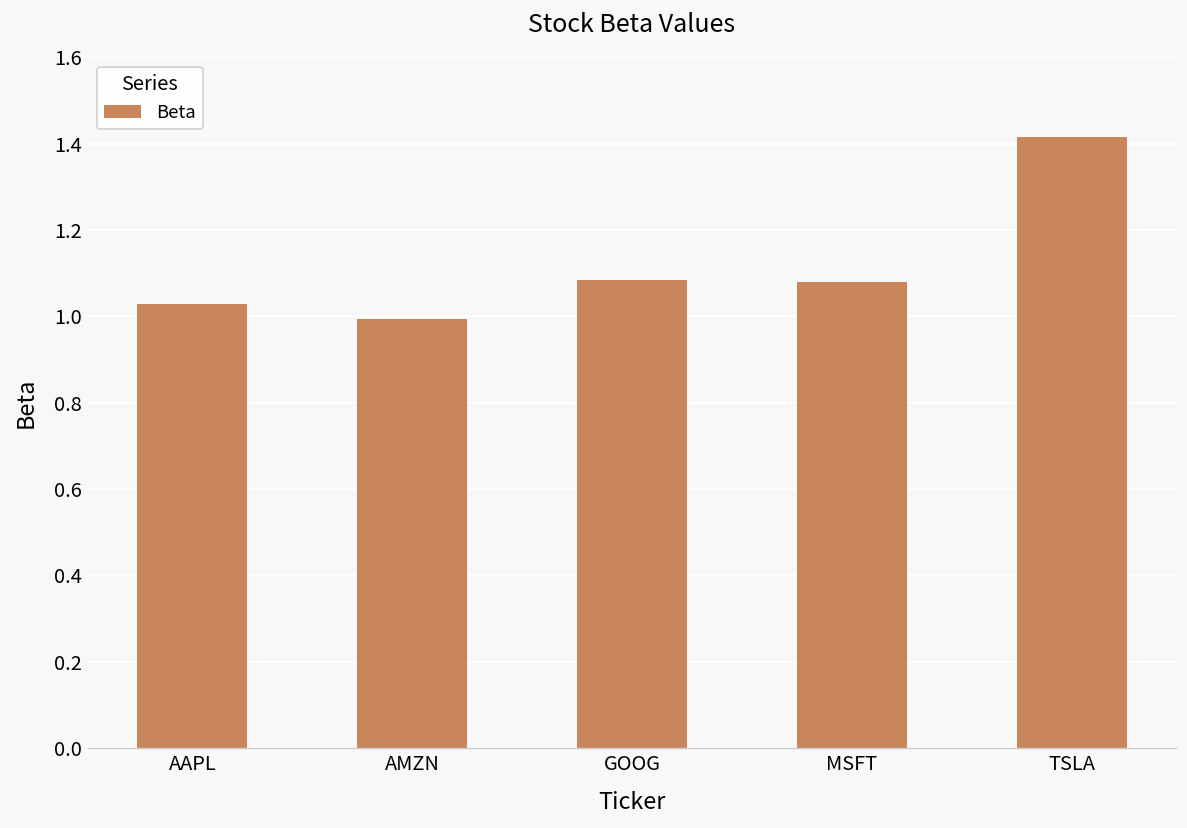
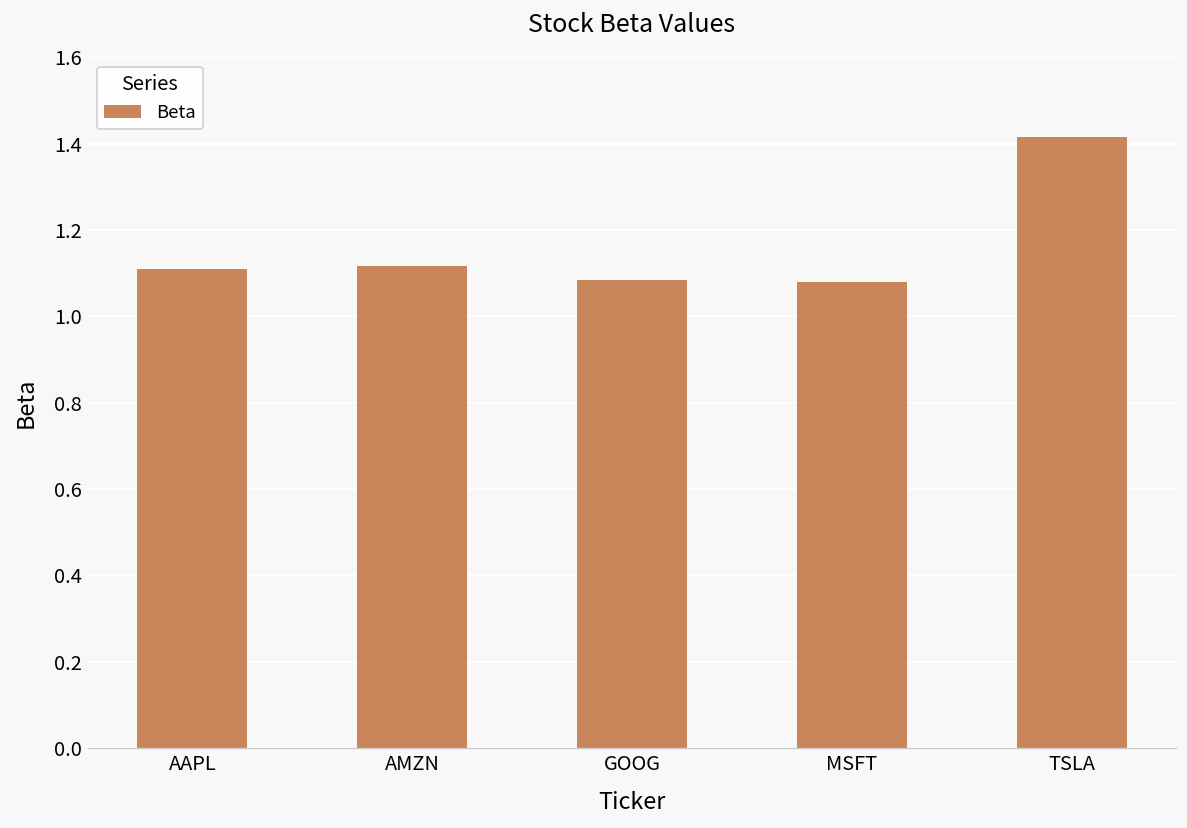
  {
-   "AAPL": 1.03,
-   "AMZN": 0.99,
+   "AAPL": 1.11,
+   "AMZN": 1.12,
    "GOOG": 1.08,
    "MSFT": 1.08,
    "TSLA": 1.42
  }
